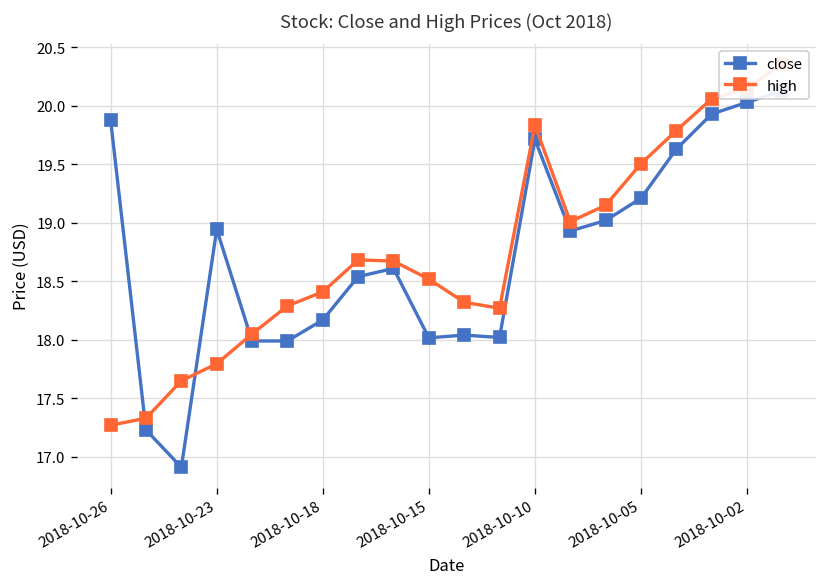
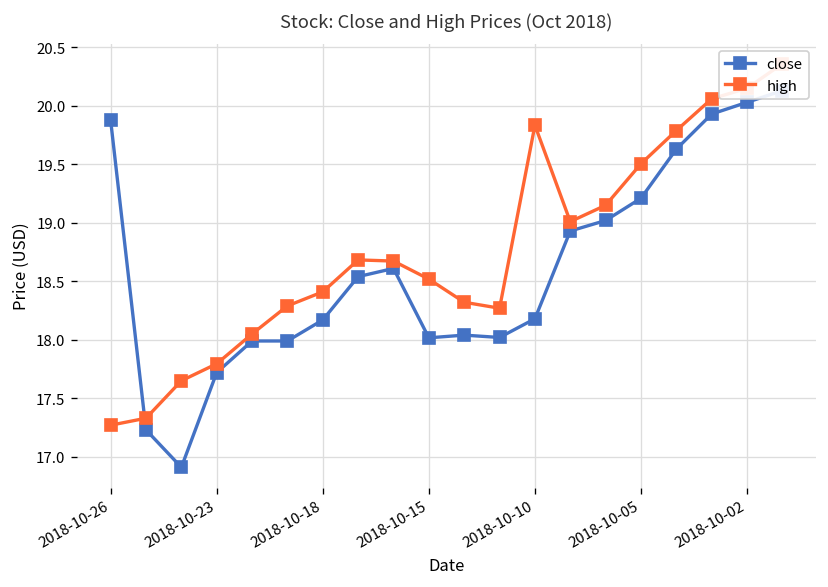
  {
    "close": {
      "2018-10-26": 19.9,
-     "2018-10-23": 18.9,
+     "2018-10-23": 17.7,
      "2018-10-18": 18.2,
      "2018-10-15": 18.0,
-     "2018-10-10": 19.7,
+     "2018-10-10": 18.2,
      "2018-10-05": 19.2,
      "2018-10-02": 20.0
    },
    "high": {
      "2018-10-26": 17.3,
      "2018-10-23": 17.8,
      "2018-10-18": 18.4,
      "2018-10-15": 18.5,
      "2018-10-10": 19.8,
      "2018-10-05": 19.5
    }
  }
